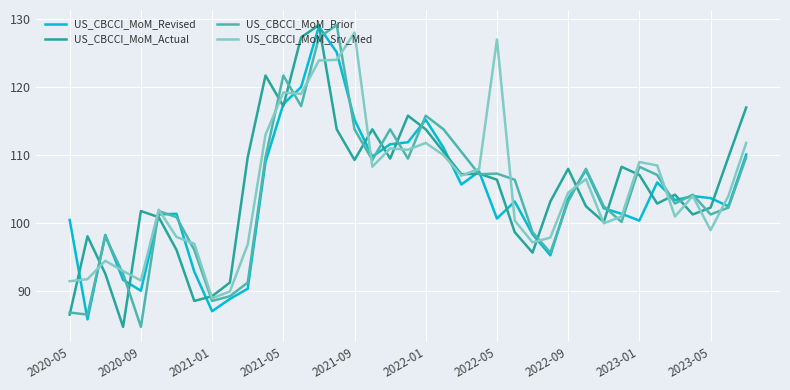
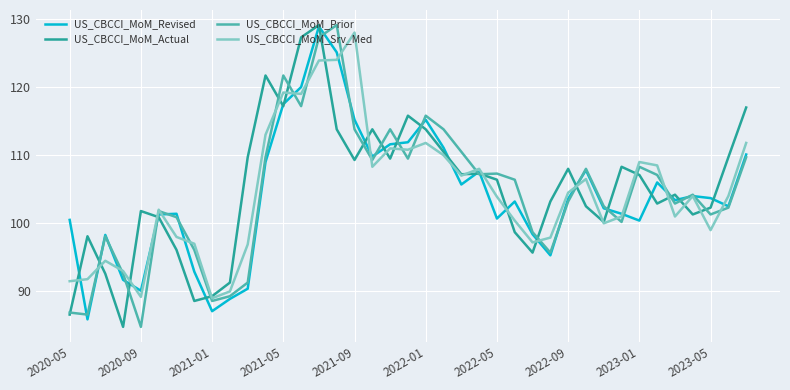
  {
    "US_CBCCI_MoM_Revised": {
      "2020-05": 101,
      "2020-09": 90,
      "2021-01": 87,
      "2021-09": 115,
      "2022-01": 115,
      "2022-05": 101,
      "2022-09": 104,
      "2023-01": 100,
      "2023-05": 104
    },
    "US_CBCCI_MoM_Srv_Med": {
      "2020-05": 92,
-     "2020-09": 92,
+     "2020-09": 89,
      "2021-05": 119,
      "2021-09": 128,
      "2022-01": 112,
-     "2022-05": 127,
+     "2022-05": 104,
      "2022-09": 105,
      "2023-01": 109,
      "2023-05": 99
    }
  }
